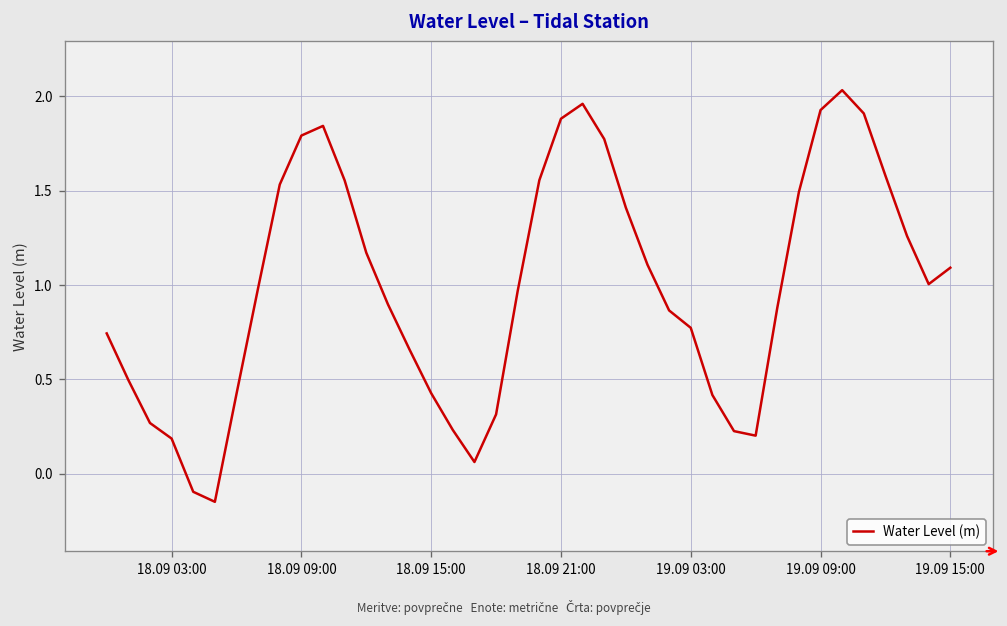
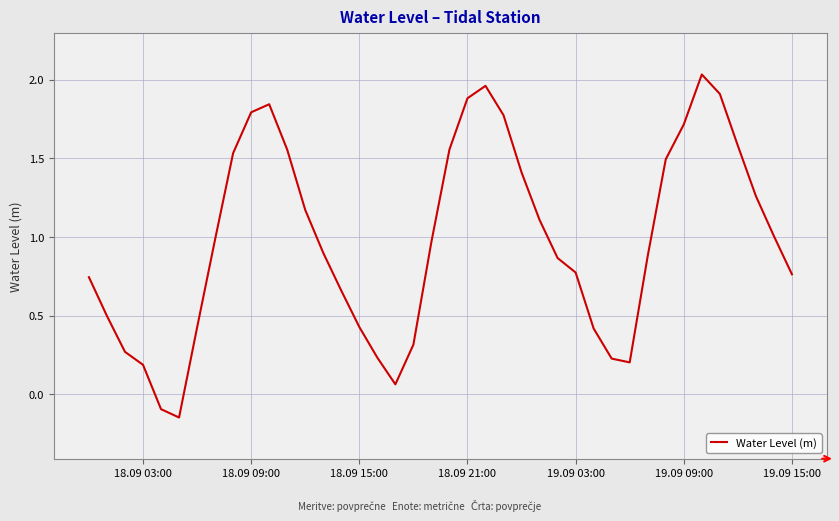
  {
    "18.09 03:00": 0.19,
    "18.09 09:00": 1.79,
    "18.09 15:00": 0.43,
    "18.09 21:00": 1.88,
    "19.09 03:00": 0.77,
-   "19.09 09:00": 1.93,
-   "19.09 15:00": 1.09
+   "19.09 09:00": 1.71,
+   "19.09 15:00": 0.76
  }
